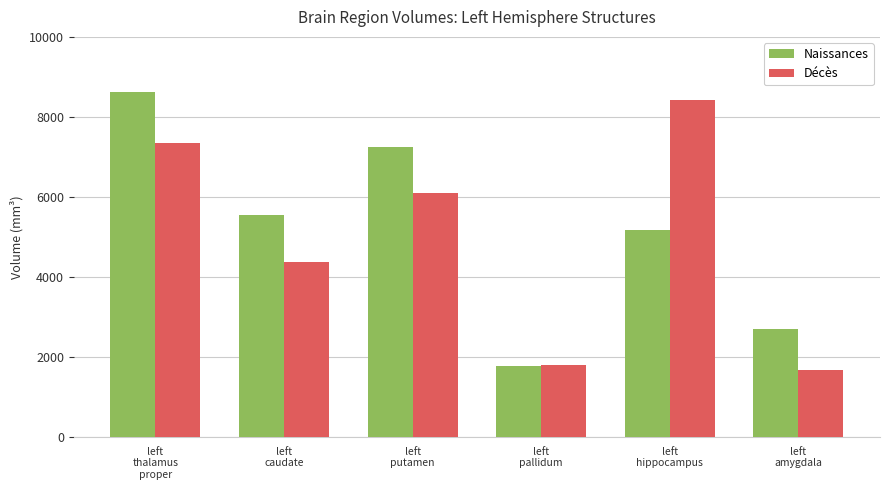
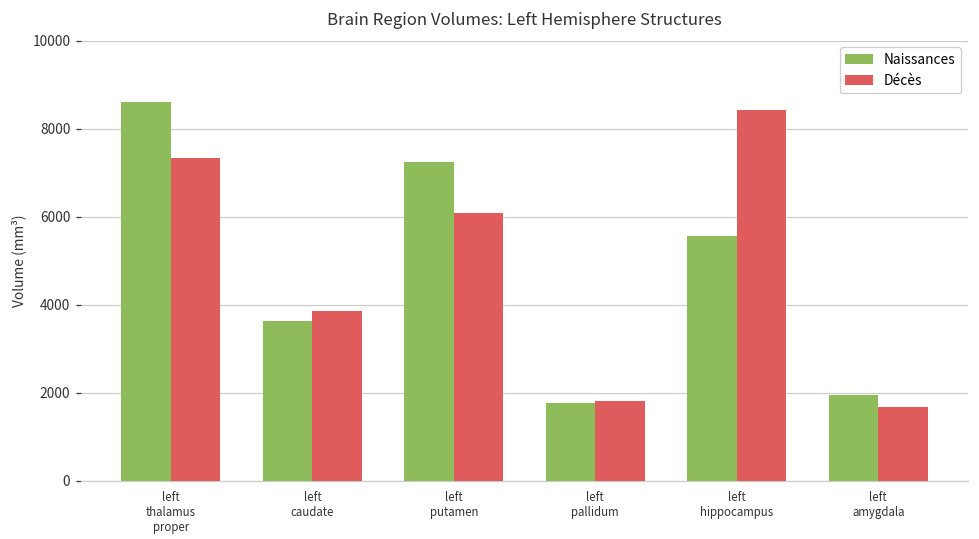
  {
    "Naissances": {
      "left thalamus proper": 8600,
-     "left caudate": 5600,
+     "left caudate": 3600,
      "left putamen": 7200,
      "left pallidum": 1800,
-     "left hippocampus": 5200,
-     "left amygdala": 2700
+     "left hippocampus": 5600,
+     "left amygdala": 1900
    },
    "Décès": {
      "left thalamus proper": 7300,
-     "left caudate": 4400,
+     "left caudate": 3900,
      "left putamen": 6100,
      "left pallidum": 1800,
      "left hippocampus": 8400,
      "left amygdala": 1700
    }
  }
